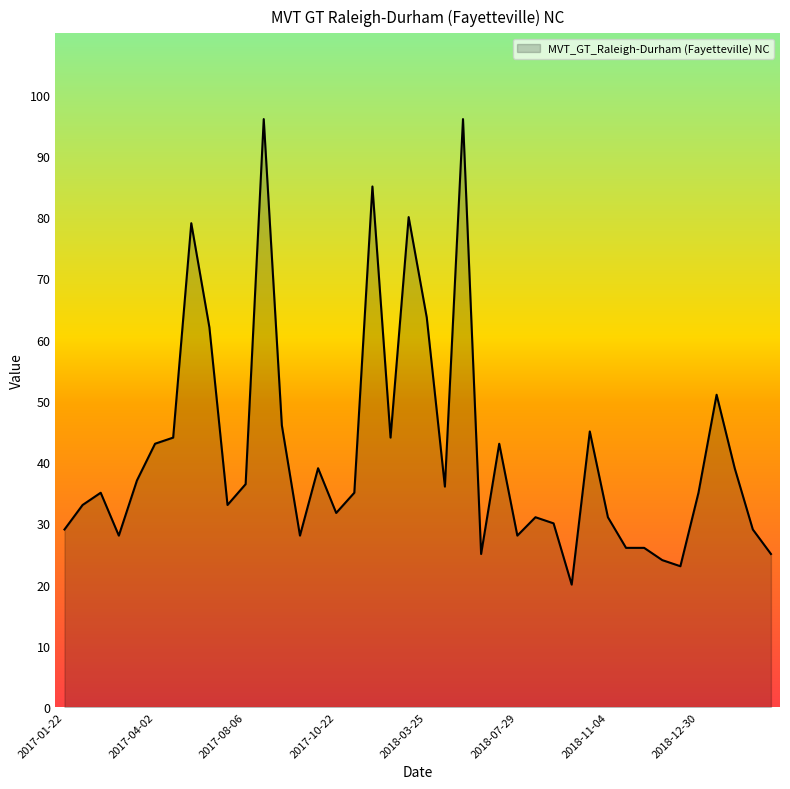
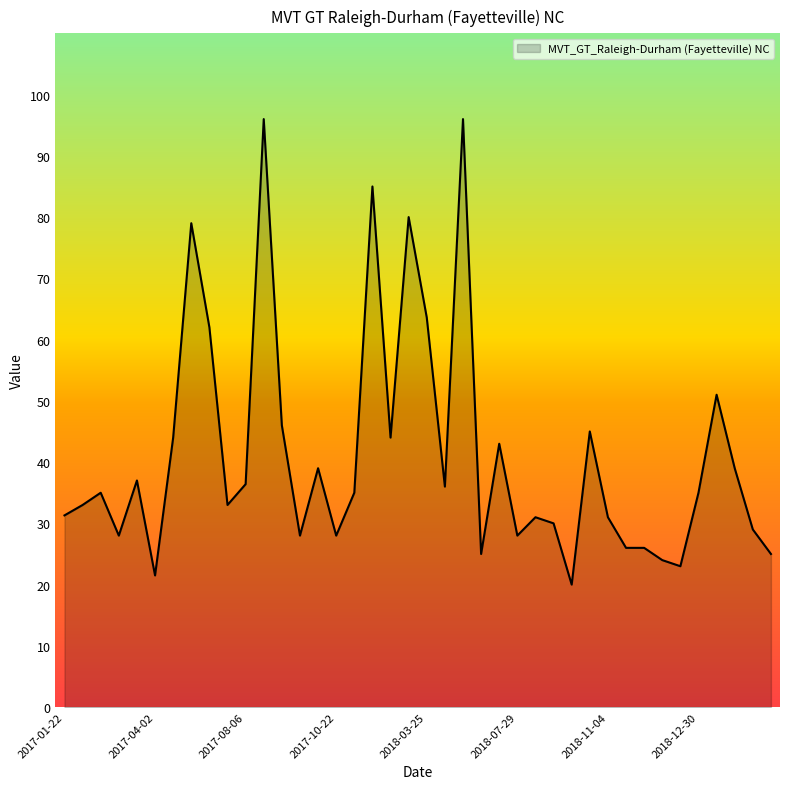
  {
-   "2017-01-22": 29,
-   "2017-04-02": 43,
+   "2017-01-22": 31,
+   "2017-04-02": 22,
    "2017-08-06": 36,
-   "2017-10-22": 32,
+   "2017-10-22": 28,
    "2018-03-25": 64,
    "2018-07-29": 28,
    "2018-11-04": 31,
    "2018-12-30": 35
  }
